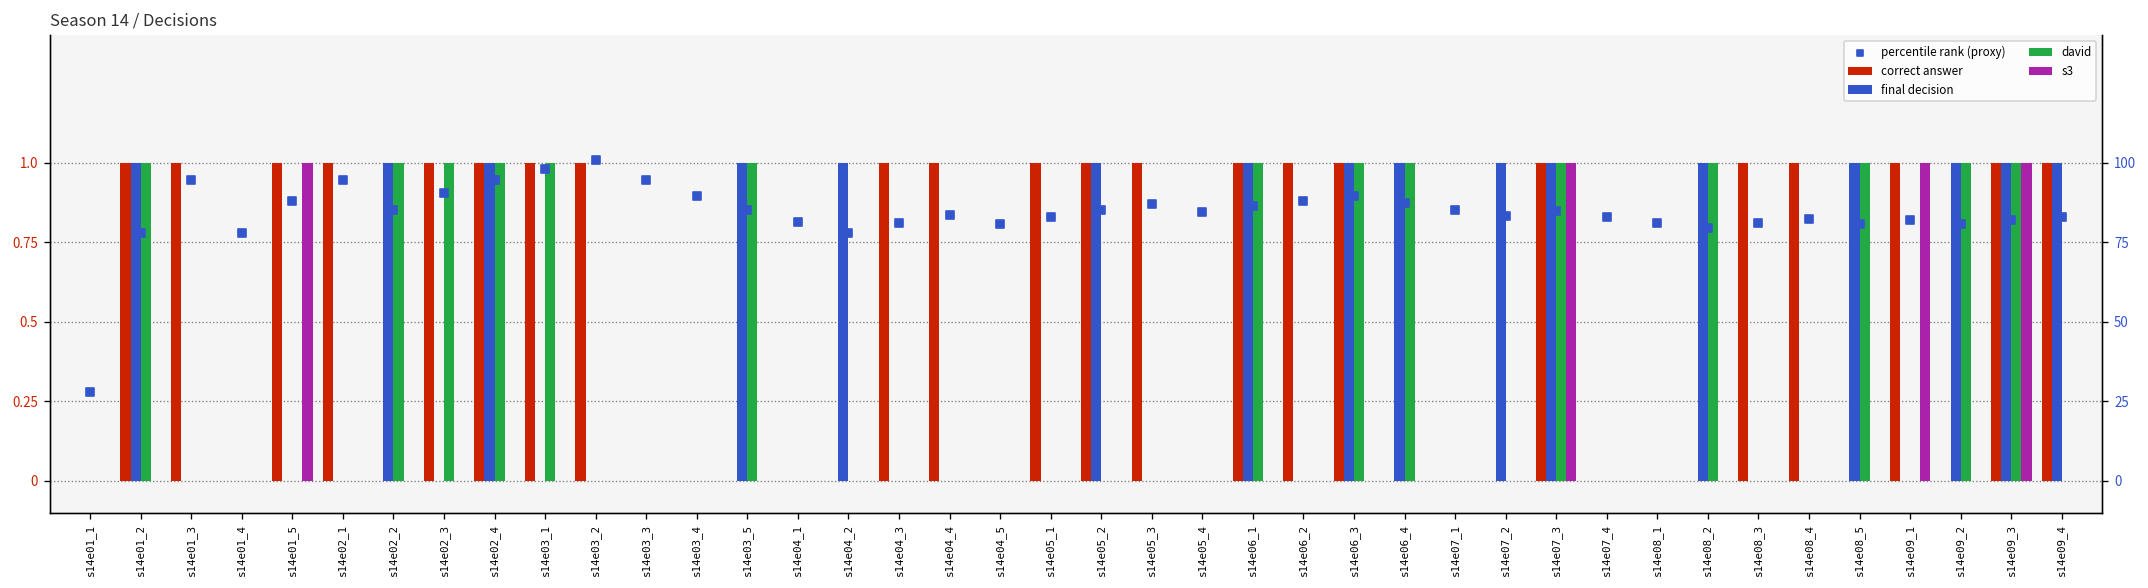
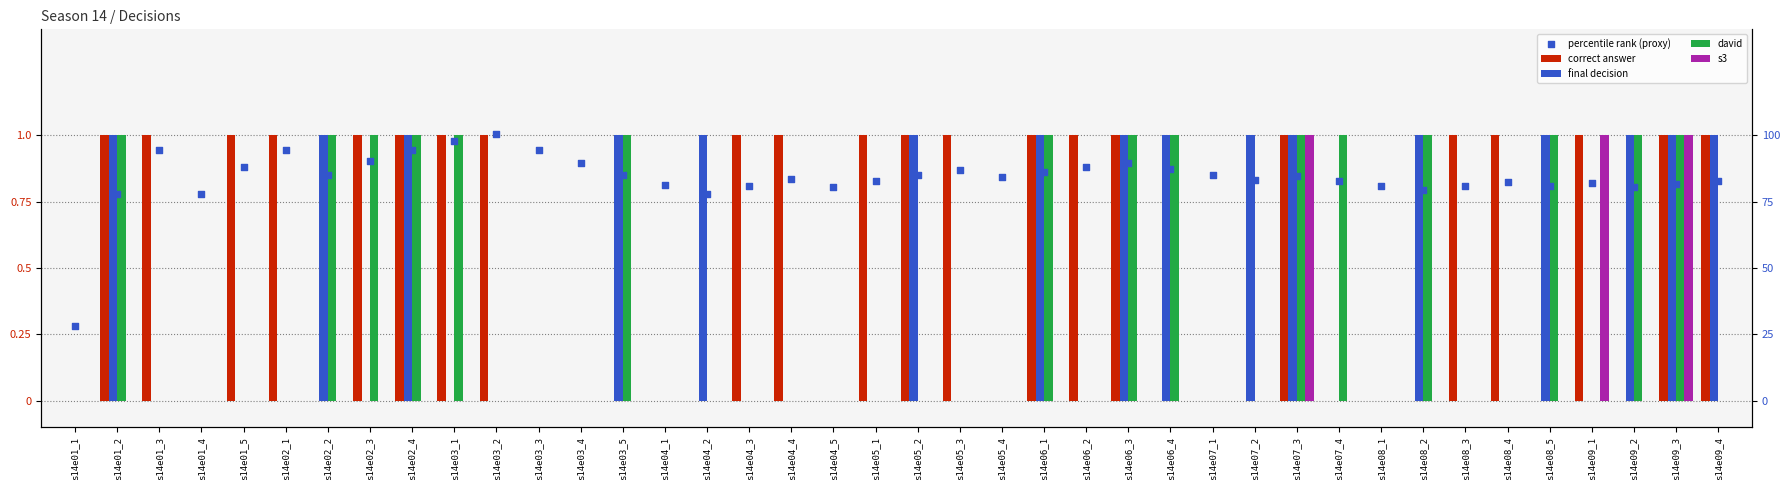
  {
    "correct answer": {
      "s14e01_1": 0,
      "s14e01_2": 1,
      "s14e01_3": 1,
      "s14e01_4": 0,
      "s14e01_5": 1,
      "s14e02_1": 1,
      "s14e02_2": 0,
      "s14e02_3": 1,
      "s14e02_4": 1,
      "s14e03_1": 1,
      "s14e03_2": 1,
      "s14e03_3": 0,
      "s14e03_4": 0,
      "s14e03_5": 0,
      "s14e04_1": 0,
      "s14e04_2": 0,
      "s14e04_3": 1,
      "s14e04_4": 1,
      "s14e04_5": 0,
      "s14e05_1": 1,
      "s14e05_2": 1,
      "s14e05_3": 1,
      "s14e05_4": 0,
      "s14e06_1": 1,
      "s14e06_2": 1,
      "s14e06_3": 1,
      "s14e06_4": 0,
      "s14e07_1": 0,
      "s14e07_2": 0,
      "s14e07_3": 1,
      "s14e07_4": 0,
      "s14e08_1": 0,
      "s14e08_2": 0,
      "s14e08_3": 1,
      "s14e08_4": 1,
      "s14e08_5": 0,
      "s14e09_1": 1,
      "s14e09_2": 0,
      "s14e09_3": 1,
      "s14e09_4": 1
    },
    "david": {
      "s14e01_1": 0,
      "s14e01_2": 1,
      "s14e01_3": 0,
      "s14e01_4": 0,
      "s14e01_5": 0,
      "s14e02_1": 0,
      "s14e02_2": 1,
      "s14e02_3": 1,
      "s14e02_4": 1,
      "s14e03_1": 1,
      "s14e03_2": 0,
      "s14e03_3": 0,
      "s14e03_4": 0,
      "s14e03_5": 1,
      "s14e04_1": 0,
      "s14e04_2": 0,
      "s14e04_3": 0,
      "s14e04_4": 0,
      "s14e04_5": 0,
      "s14e05_1": 0,
      "s14e05_2": 0,
      "s14e05_3": 0,
      "s14e05_4": 0,
      "s14e06_1": 1,
      "s14e06_2": 0,
      "s14e06_3": 1,
      "s14e06_4": 1,
      "s14e07_1": 0,
      "s14e07_2": 0,
      "s14e07_3": 1,
-     "s14e07_4": 0,
+     "s14e07_4": 1,
      "s14e08_1": 0,
      "s14e08_2": 1,
      "s14e08_3": 0,
      "s14e08_4": 0,
      "s14e08_5": 1,
      "s14e09_1": 0,
      "s14e09_2": 1,
      "s14e09_3": 1,
      "s14e09_4": 0
    },
    "s3": {
      "s14e01_1": 0,
      "s14e01_2": 0,
      "s14e01_3": 0,
      "s14e01_4": 0,
-     "s14e01_5": 1,
+     "s14e01_5": 0,
      "s14e02_1": 0,
      "s14e02_2": 0,
      "s14e02_3": 0,
      "s14e02_4": 0,
      "s14e03_1": 0,
      "s14e03_2": 0,
      "s14e03_3": 0,
      "s14e03_4": 0,
      "s14e03_5": 0,
      "s14e04_1": 0,
      "s14e04_2": 0,
      "s14e04_3": 0,
      "s14e04_4": 0,
      "s14e04_5": 0,
      "s14e05_1": 0,
      "s14e05_2": 0,
      "s14e05_3": 0,
      "s14e05_4": 0,
      "s14e06_1": 0,
      "s14e06_2": 0,
      "s14e06_3": 0,
      "s14e06_4": 0,
      "s14e07_1": 0,
      "s14e07_2": 0,
      "s14e07_3": 1,
      "s14e07_4": 0,
      "s14e08_1": 0,
      "s14e08_2": 0,
      "s14e08_3": 0,
      "s14e08_4": 0,
      "s14e08_5": 0,
      "s14e09_1": 1,
      "s14e09_2": 0,
      "s14e09_3": 1,
      "s14e09_4": 0
    }
  }
